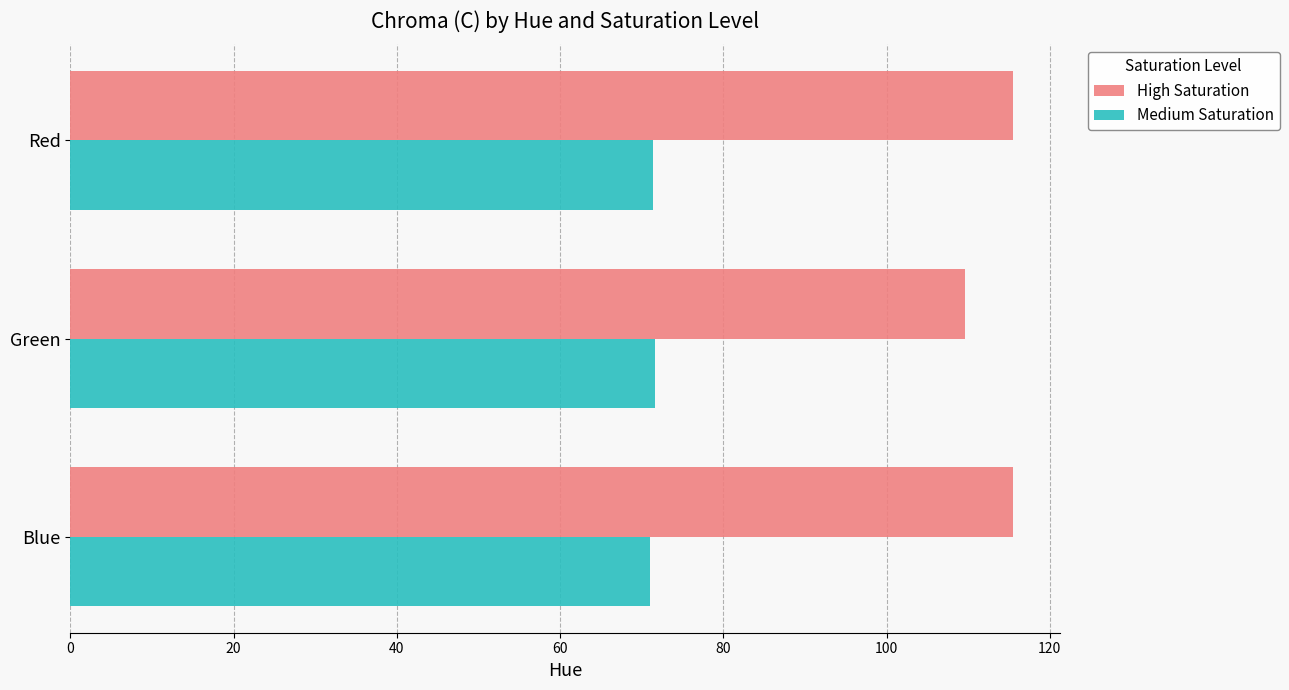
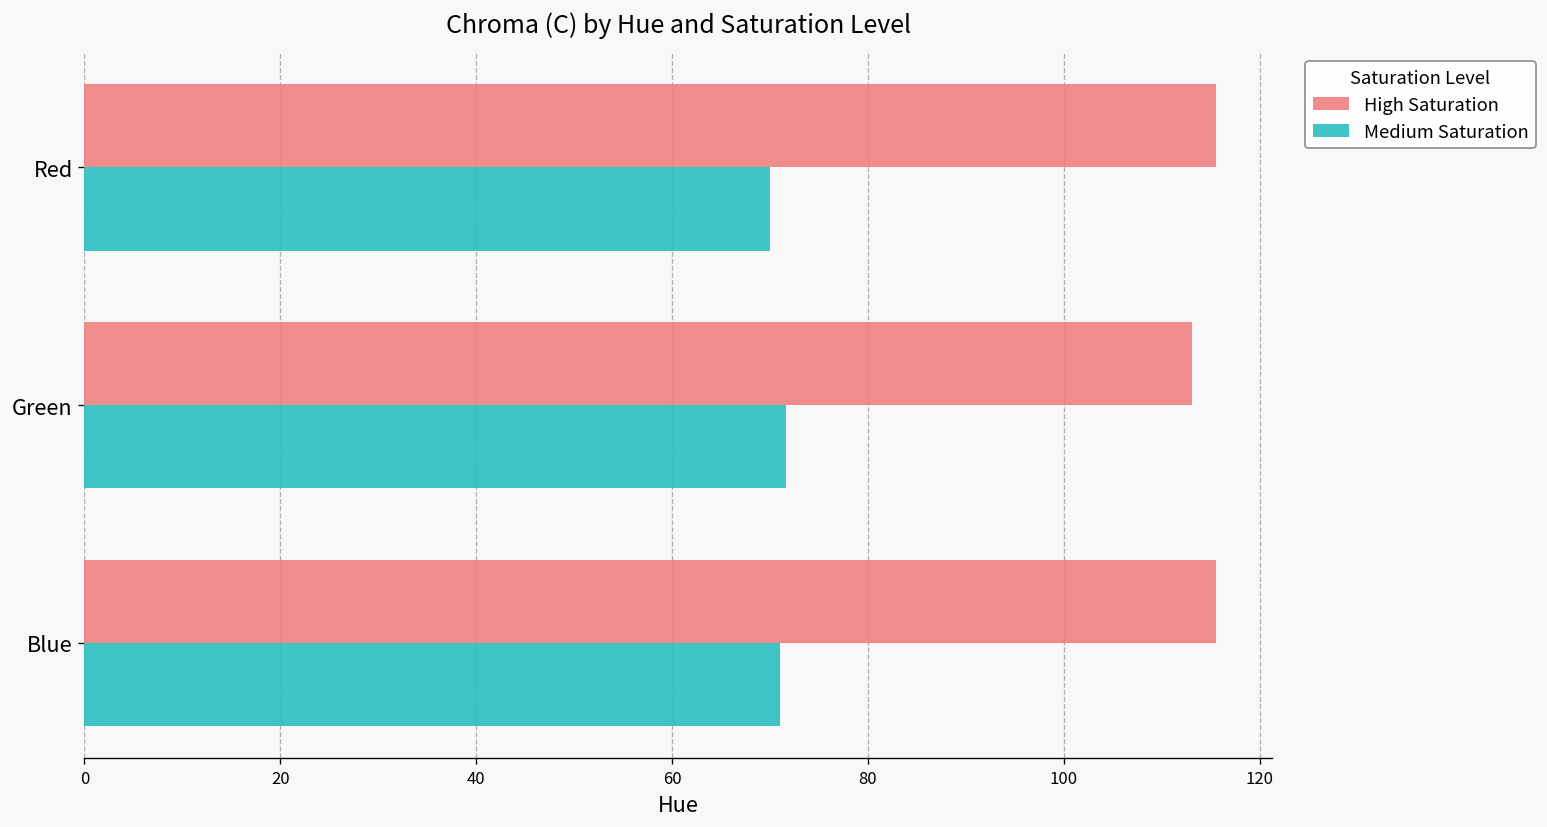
  {
    "High Saturation": {
      "Red": 116,
-     "Green": 110,
+     "Green": 113,
      "Blue": 116
    },
    "Medium Saturation": {
-     "Red": 71,
+     "Red": 70,
      "Green": 72,
      "Blue": 71
    }
  }
